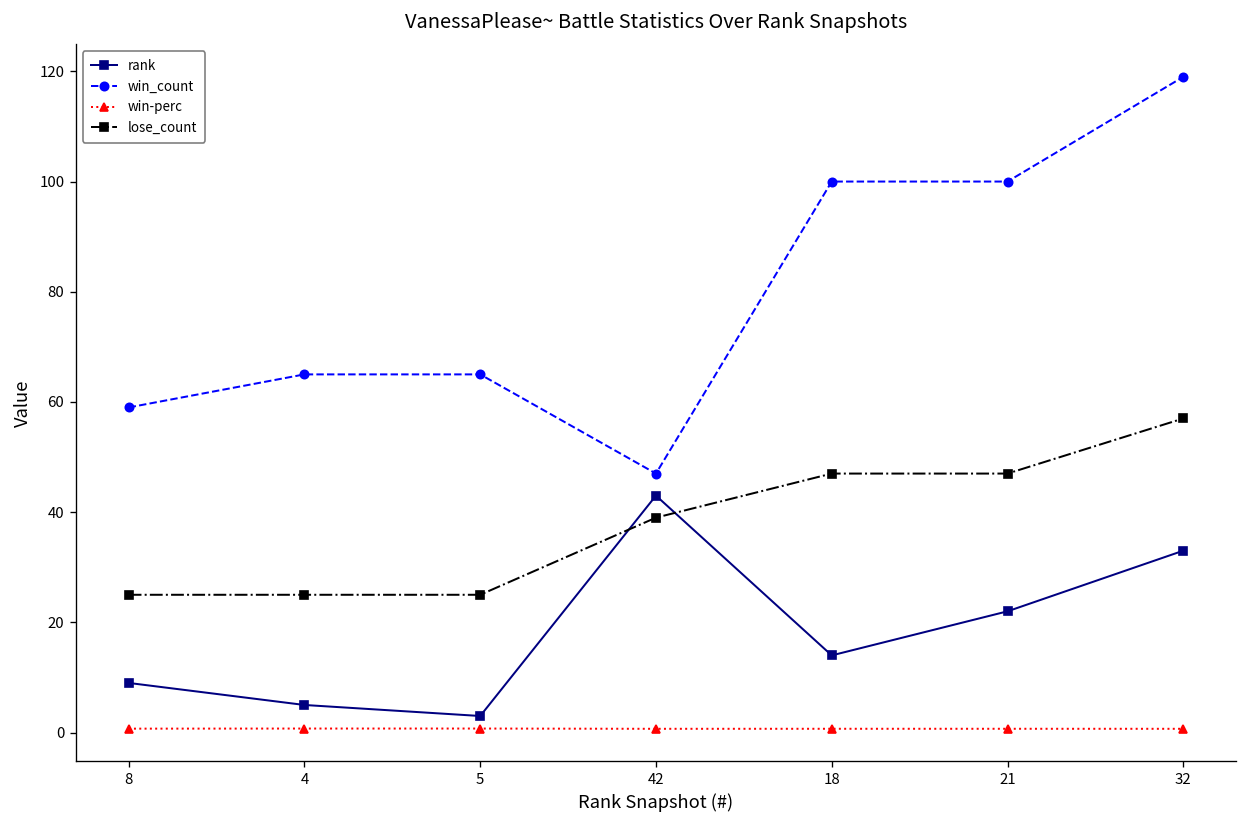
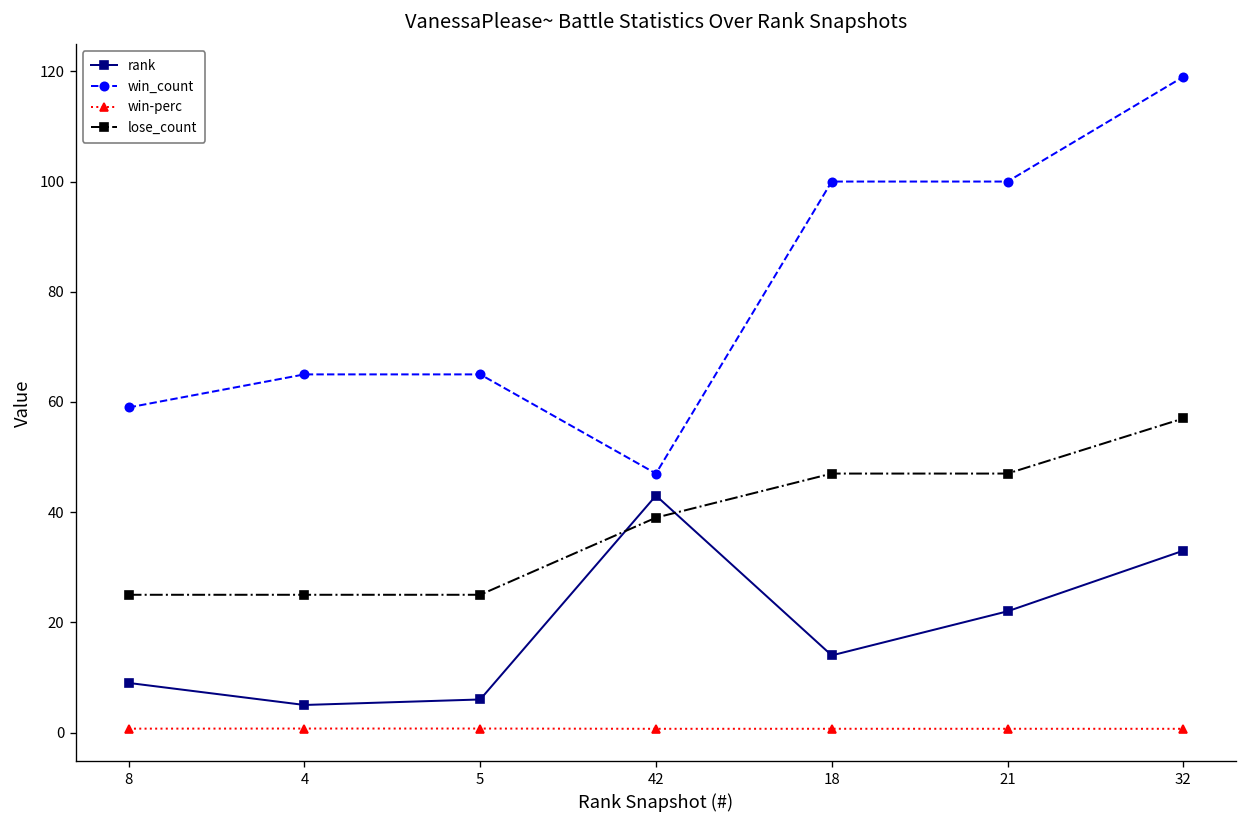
  {
    "rank": {
      "8": 9,
      "4": 5,
-     "5": 3,
+     "5": 6,
      "42": 43,
      "18": 14,
      "21": 22,
      "32": 33
    },
    "win_count": {
      "8": 59,
      "4": 65,
      "5": 65,
      "42": 47,
      "18": 100,
      "21": 100,
      "32": 119
    },
    "win-perc": {
      "8": 1,
      "4": 1,
      "5": 1,
      "42": 1,
      "18": 1,
      "21": 1,
      "32": 1
    },
    "lose_count": {
      "8": 25,
      "4": 25,
      "5": 25,
      "42": 39,
      "18": 47,
      "21": 47,
      "32": 57
    }
  }
